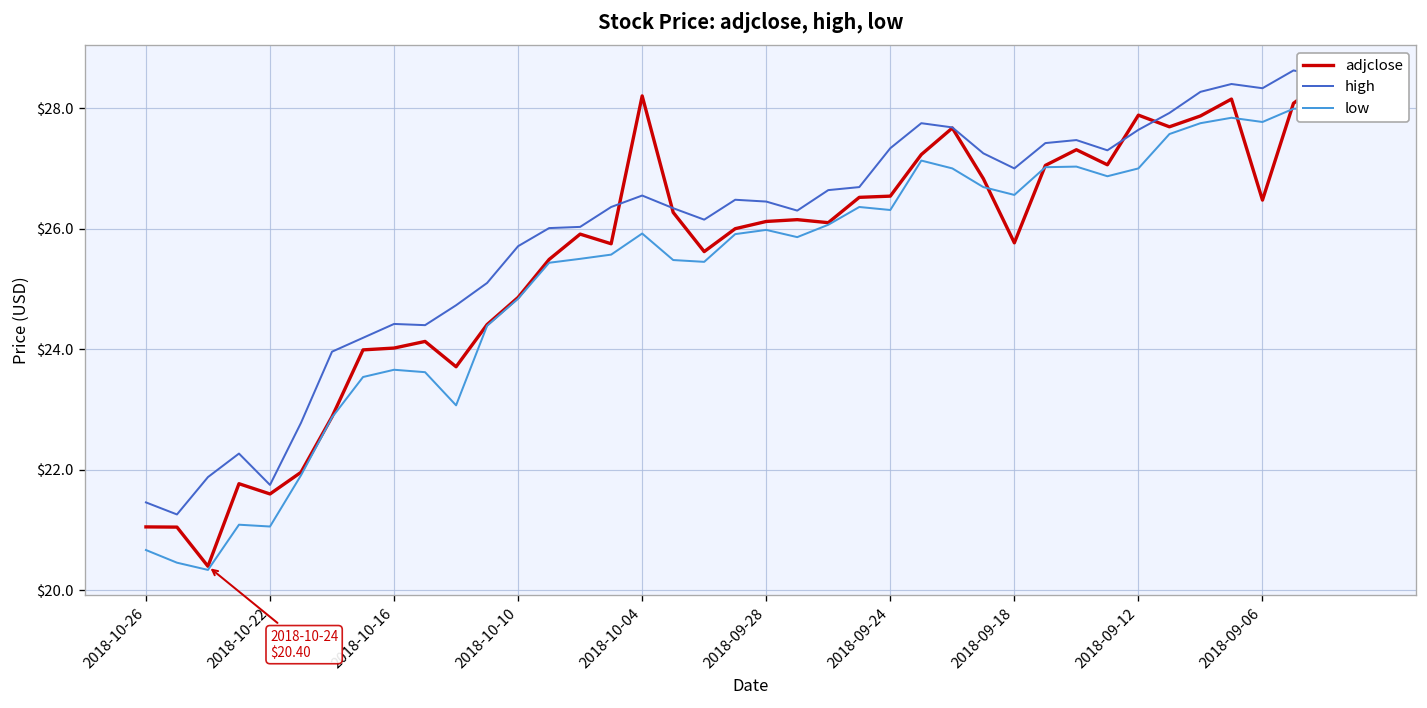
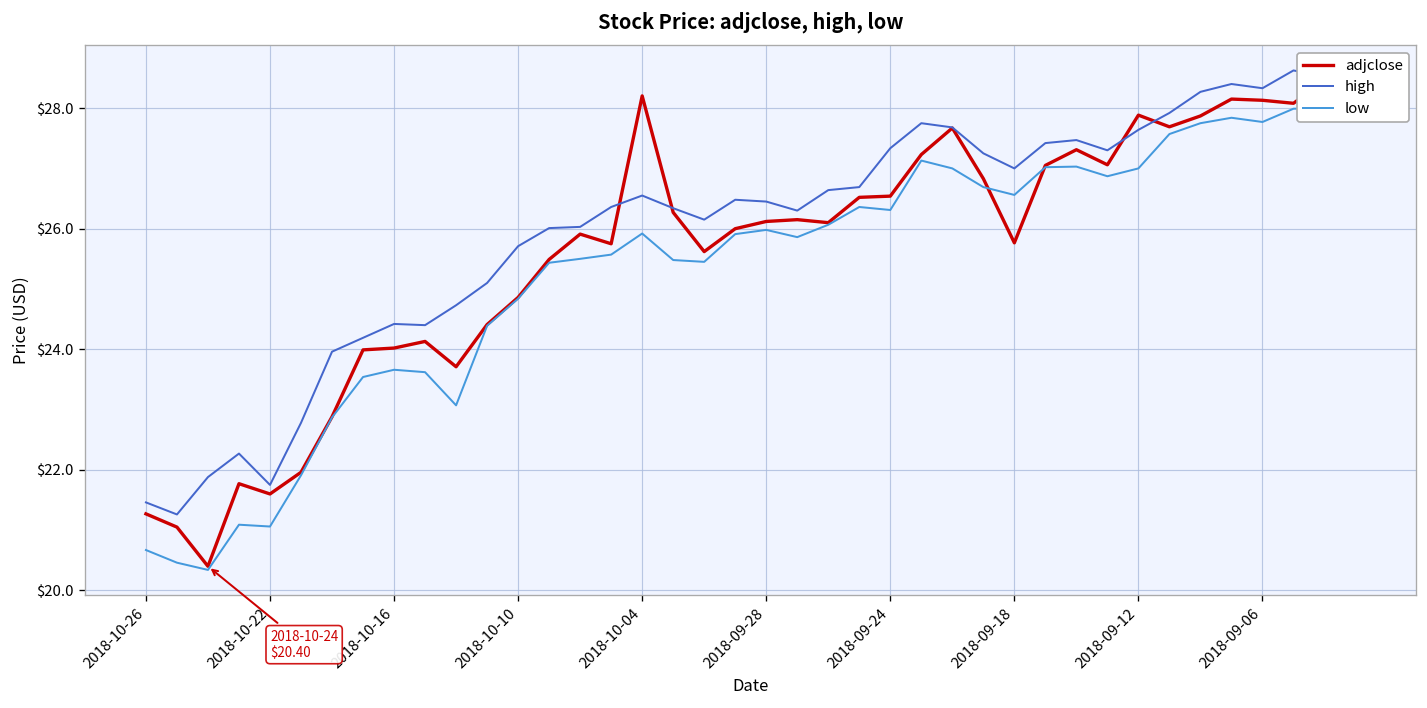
  {
    "adjclose": {
-     "2018-10-26": "$21.1",
+     "2018-10-26": "$21.3",
      "2018-10-22": "$21.6",
      "2018-10-16": "$24.0",
      "2018-10-04": "$28.2",
      "2018-09-28": "$26.1",
      "2018-09-24": "$26.5",
      "2018-09-18": "$25.8",
      "2018-09-12": "$27.9",
-     "2018-09-06": "$26.5"
+     "2018-09-06": "$28.1"
    }
  }
